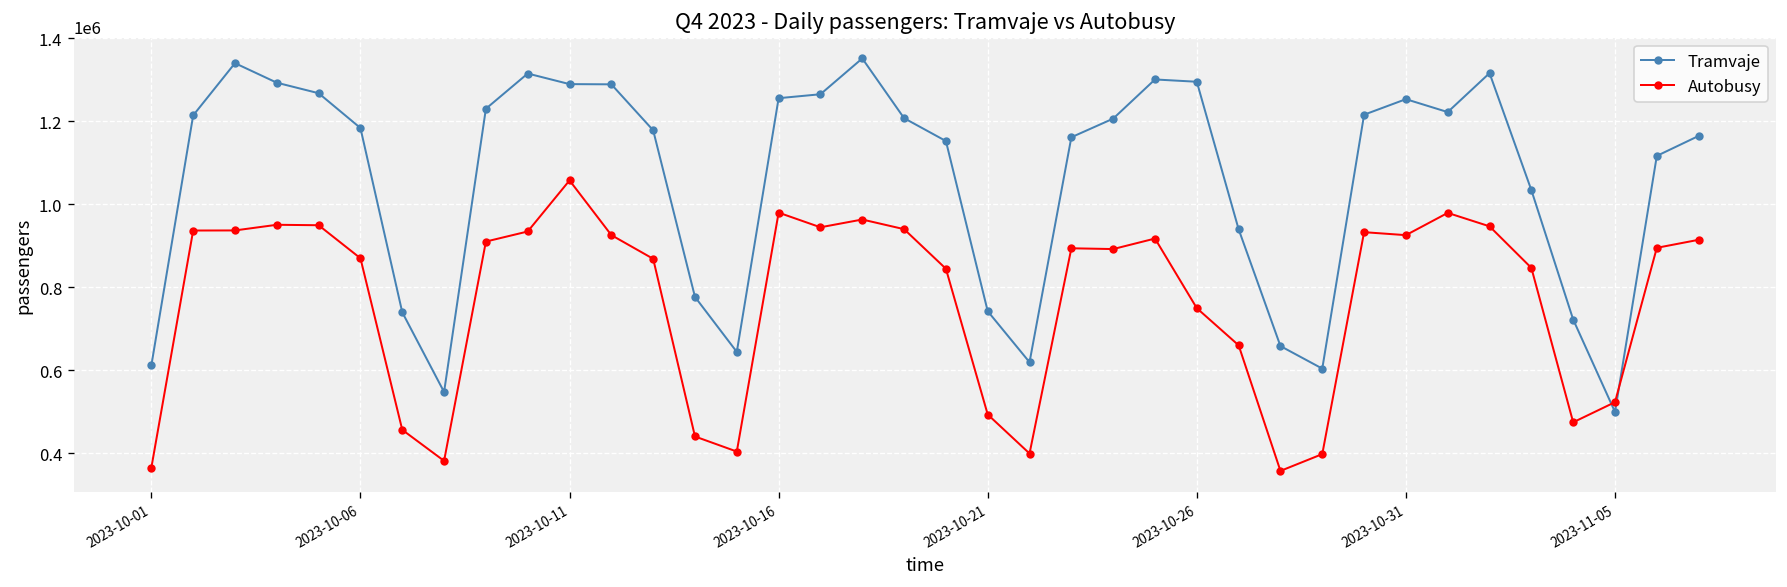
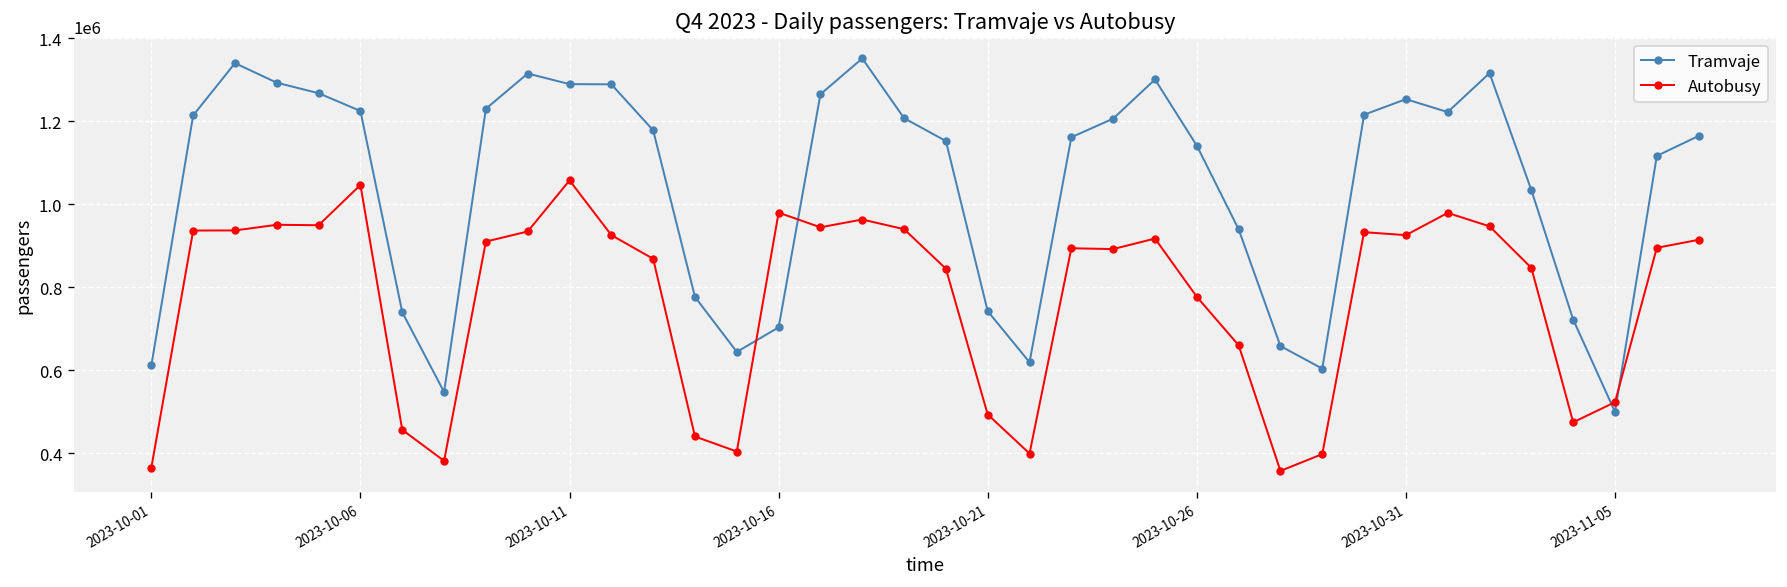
  {
    "Tramvaje": {
      "2023-10-01": 610000,
-     "2023-10-06": 1180000,
+     "2023-10-06": 1220000,
      "2023-10-11": 1290000,
-     "2023-10-16": 1260000,
+     "2023-10-16": 700000,
      "2023-10-21": 740000,
-     "2023-10-26": 1290000,
+     "2023-10-26": 1140000,
      "2023-10-31": 1250000,
      "2023-11-05": 500000
    },
    "Autobusy": {
      "2023-10-01": 370000,
-     "2023-10-06": 870000,
+     "2023-10-06": 1050000,
      "2023-10-11": 1060000,
      "2023-10-16": 980000,
      "2023-10-21": 490000,
-     "2023-10-26": 750000,
+     "2023-10-26": 780000,
      "2023-10-31": 930000,
      "2023-11-05": 520000
    }
  }
